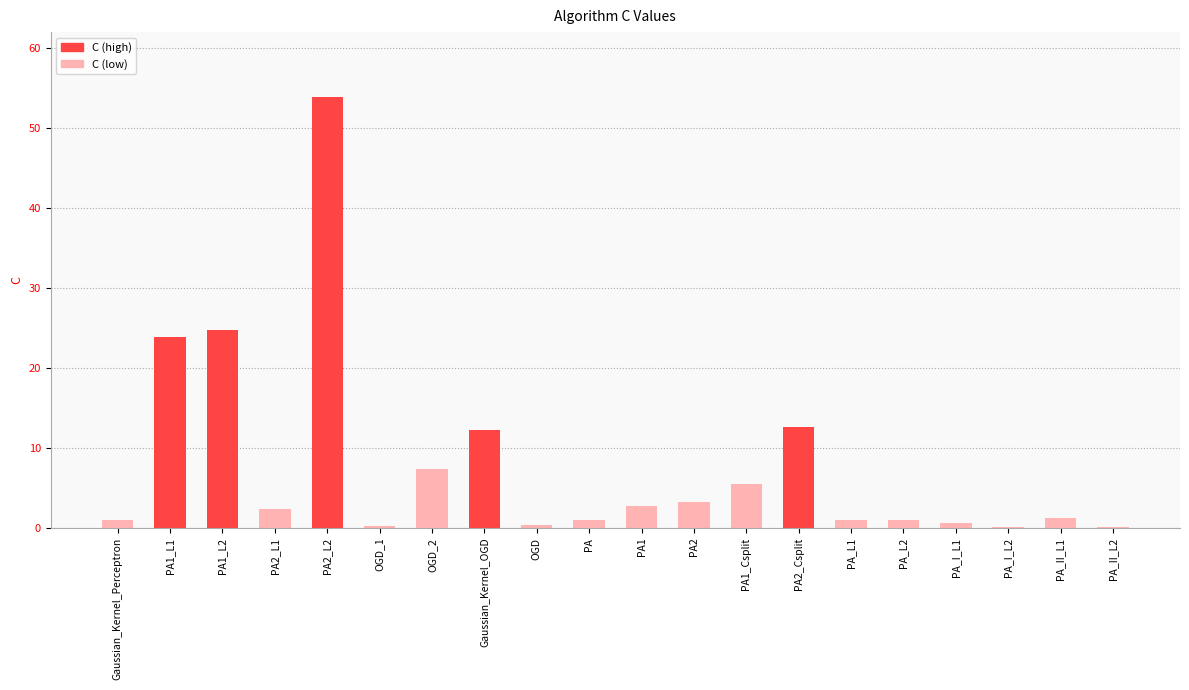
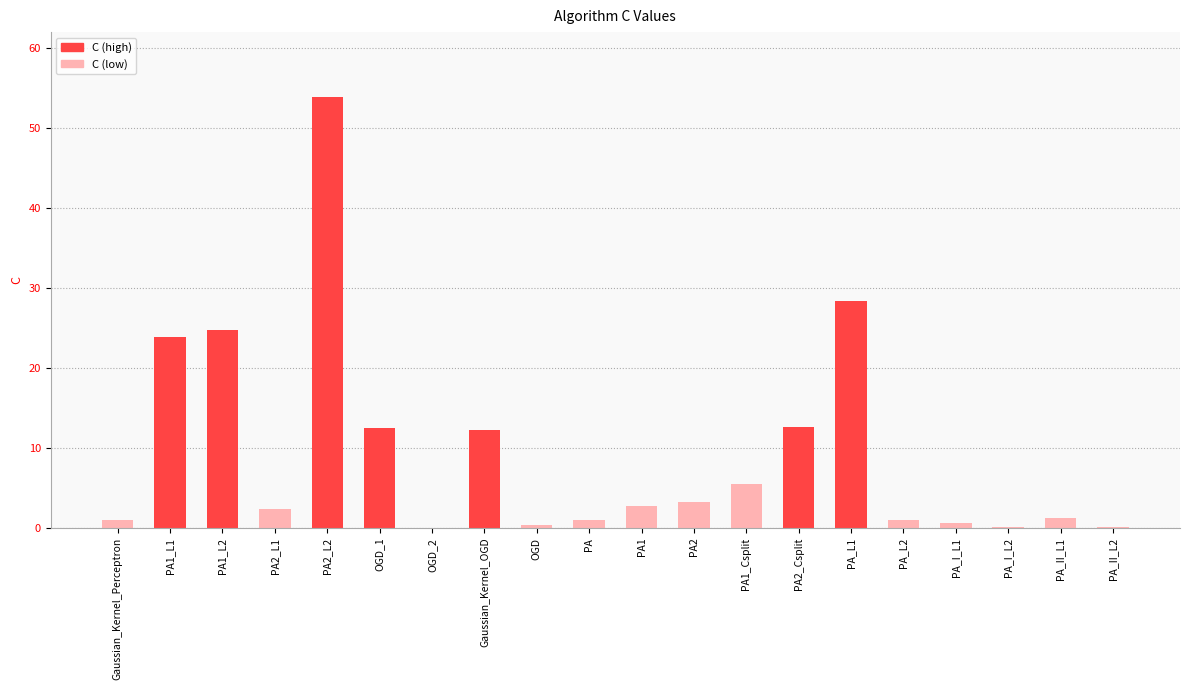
  {
    "Gaussian_Kernel_Perceptron": 1,
    "PA1_L1": 24,
    "PA1_L2": 25,
    "PA2_L1": 2,
    "PA2_L2": 54,
-   "OGD_1": 0,
-   "OGD_2": 7,
+   "OGD_1": 13,
+   "OGD_2": 0,
    "Gaussian_Kernel_OGD": 12,
    "OGD": 0,
    "PA": 1,
    "PA1": 3,
    "PA2": 3,
    "PA1_Csplit": 6,
    "PA2_Csplit": 13,
-   "PA_L1": 1,
+   "PA_L1": 28,
    "PA_L2": 1,
    "PA_I_L1": 1,
    "PA_II_L1": 1
  }
